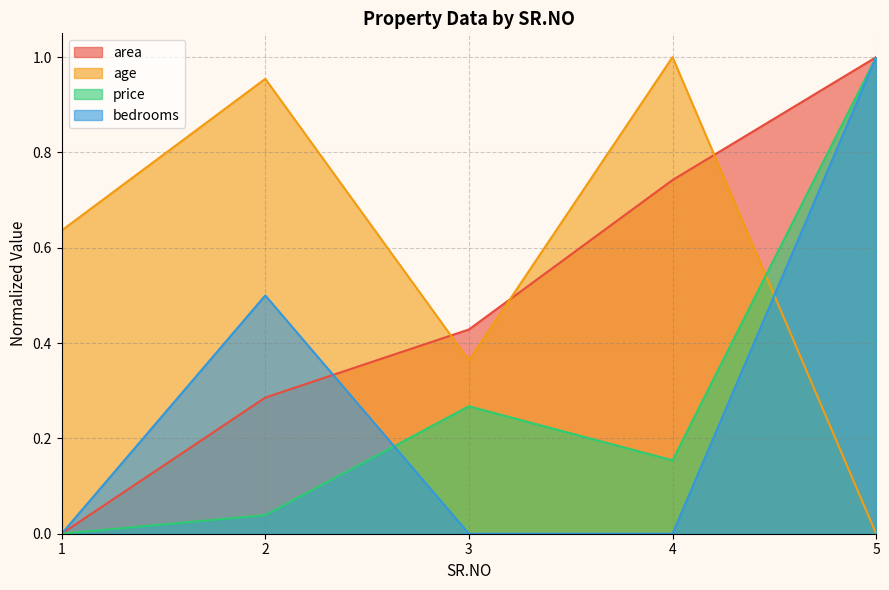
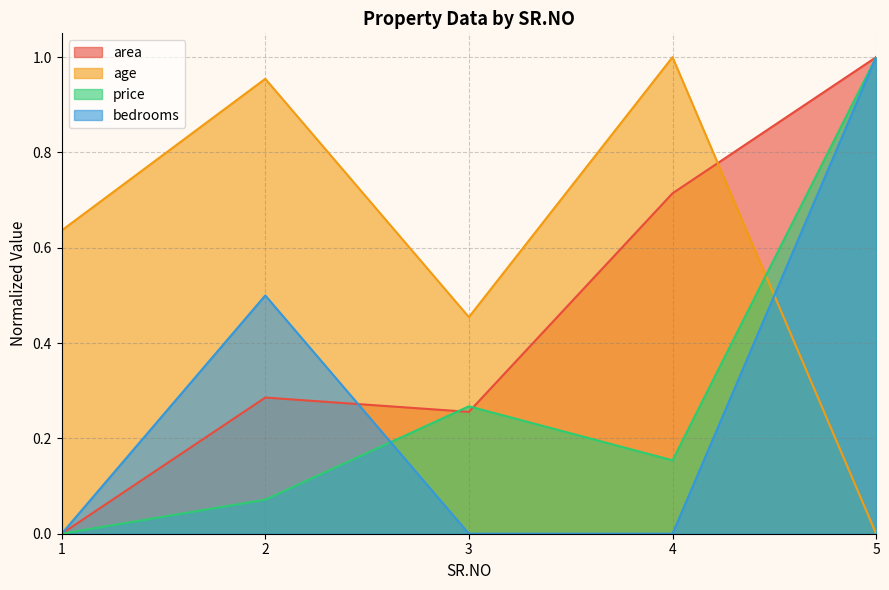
  {
    "area": {
      "2": 0.29,
-     "3": 0.43,
-     "4": 0.74
+     "3": 0.26,
+     "4": 0.71
    },
    "age": {
      "1": 0.64,
      "2": 0.95,
-     "3": 0.36,
+     "3": 0.45,
      "4": 1.00,
      "5": 0.00
    },
    "price": {
-     "2": 0.04,
+     "2": 0.07,
      "3": 0.27,
      "4": 0.15
    },
    "bedrooms": {
      "2": 0.50,
      "3": 0.00,
      "4": 0.00
    }
  }
